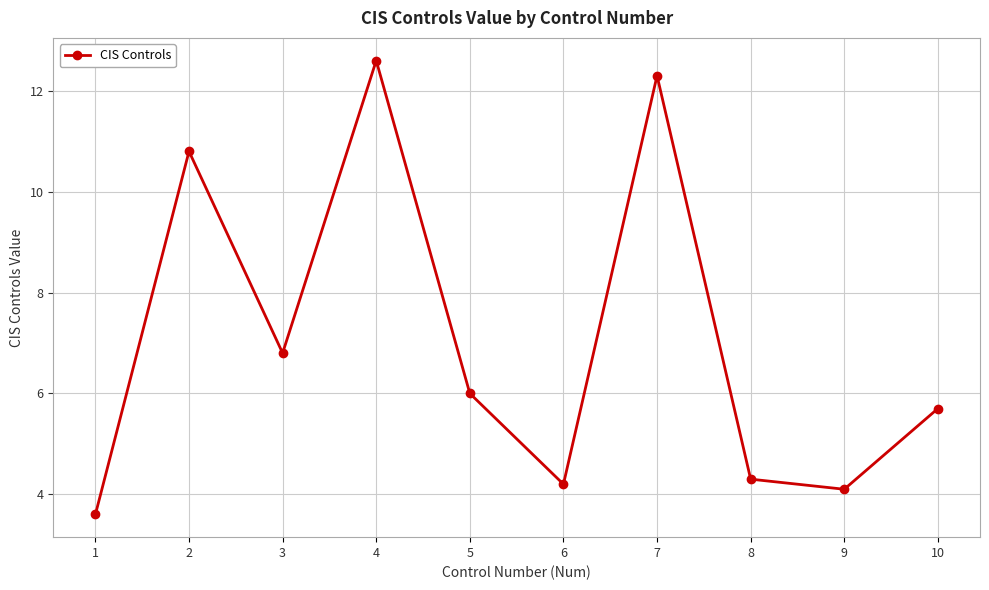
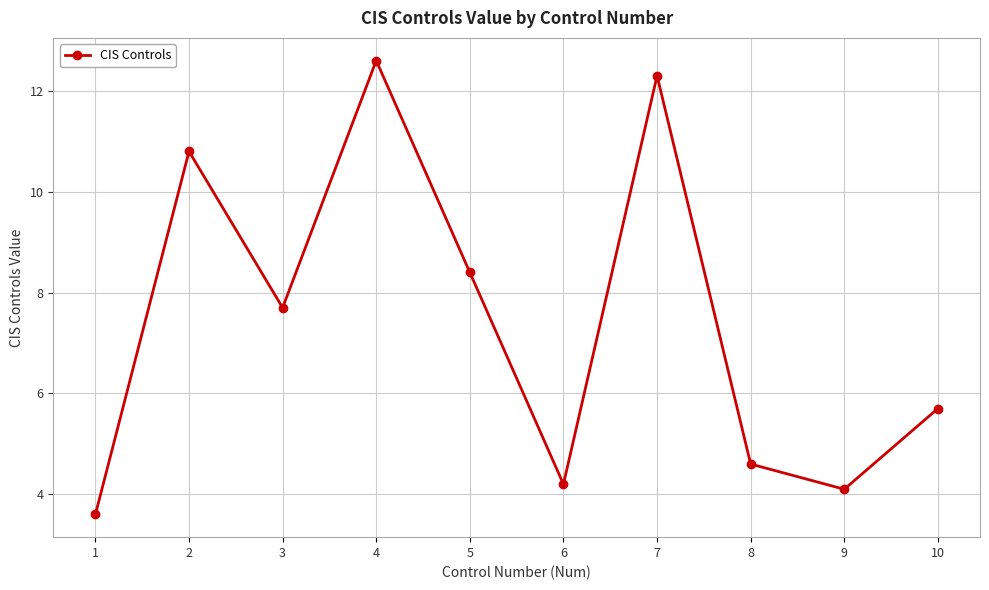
  {
    "1": 3.6,
    "2": 10.8,
-   "3": 6.8,
+   "3": 7.7,
    "4": 12.6,
-   "5": 6.0,
+   "5": 8.4,
    "6": 4.2,
    "7": 12.3,
-   "8": 4.3,
+   "8": 4.6,
    "9": 4.1,
    "10": 5.7
  }
